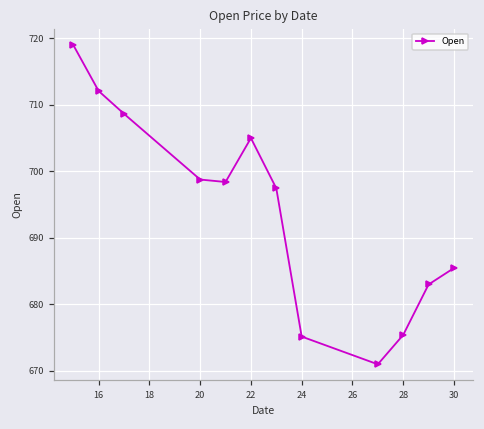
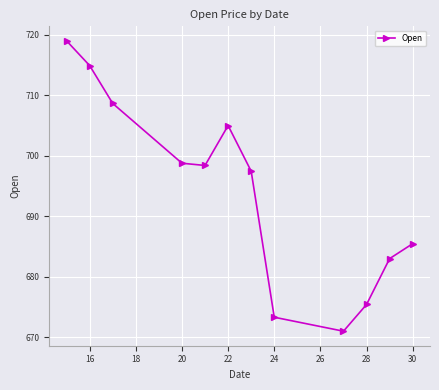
  {
-   "16": 712,
+   "16": 715,
    "20": 699,
    "22": 705,
-   "24": 675,
+   "24": 673,
    "28": 675,
    "30": 685
  }
